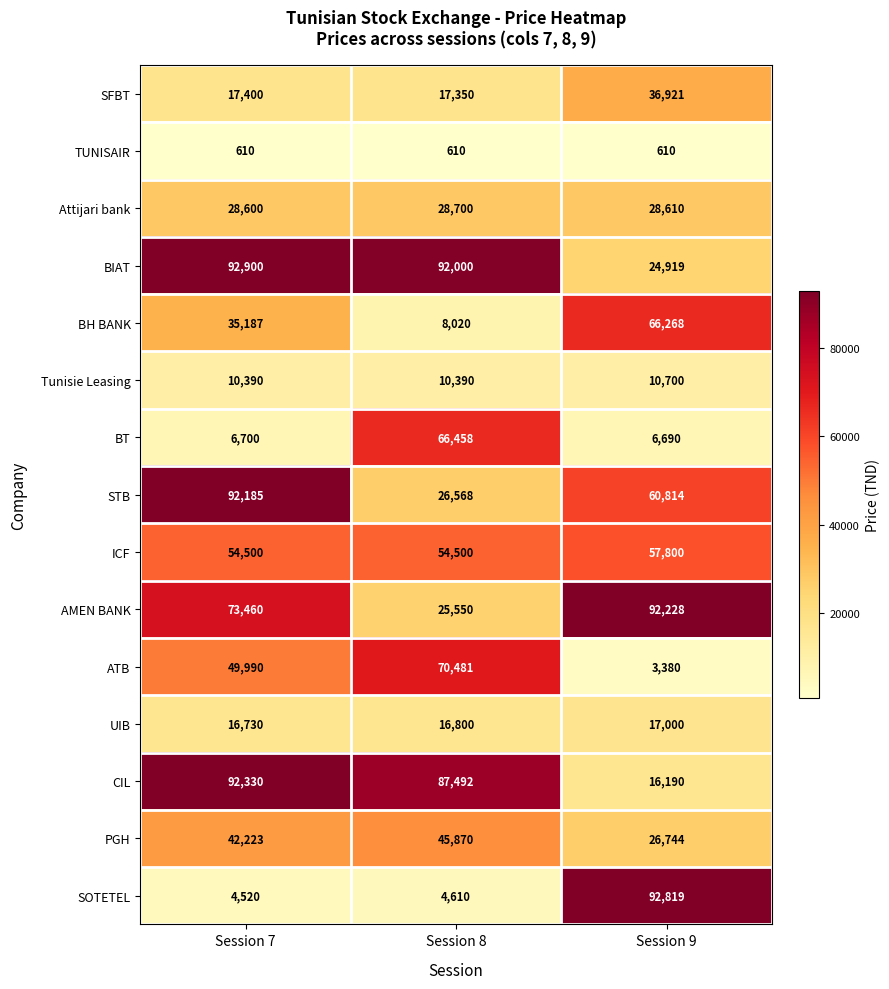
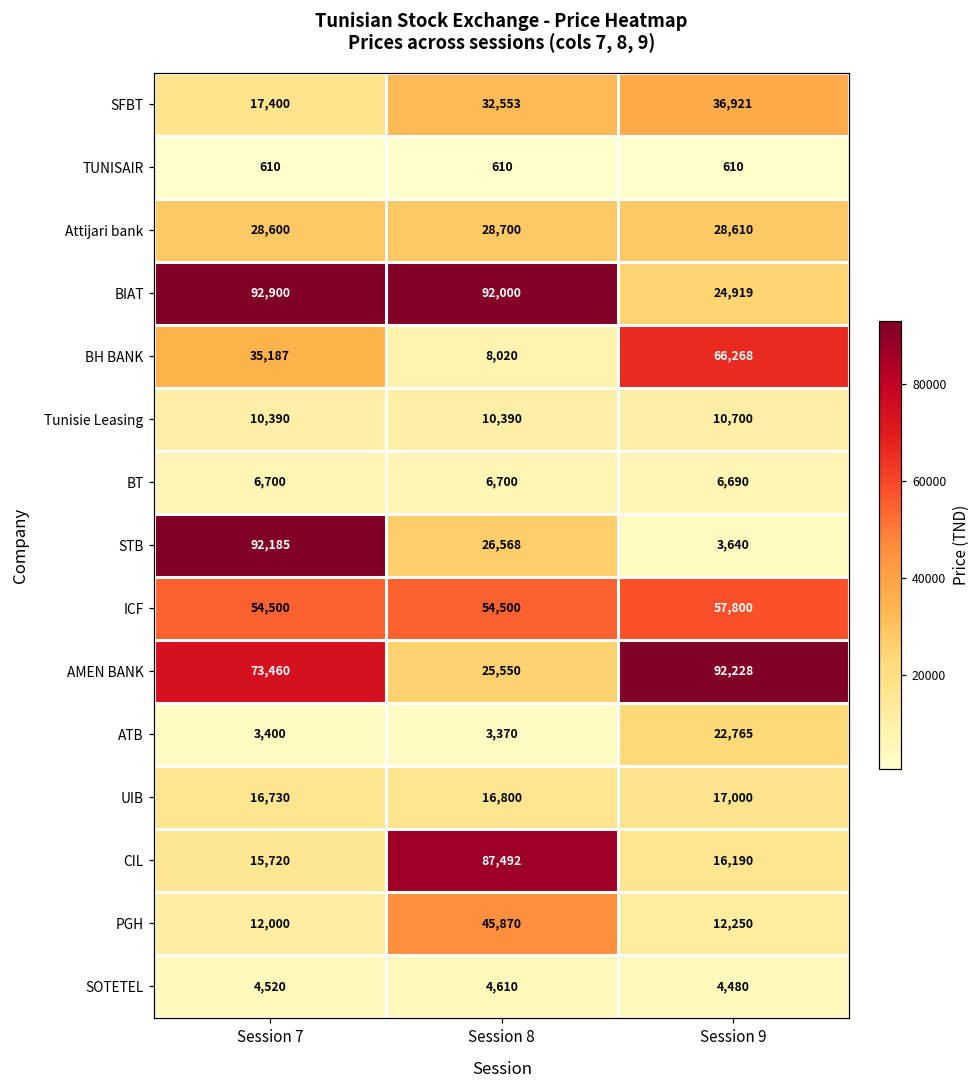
  {
    "SFBT": {
      "Session 7": "17,400",
-     "Session 8": "17,350",
+     "Session 8": "32,553",
      "Session 9": "36,921"
    },
    "TUNISAIR": {
      "Session 7": "610",
      "Session 8": "610",
      "Session 9": "610"
    },
    "Attijari bank": {
      "Session 7": "28,600",
      "Session 8": "28,700",
      "Session 9": "28,610"
    },
    "BIAT": {
      "Session 7": "92,900",
      "Session 8": "92,000",
      "Session 9": "24,919"
    },
    "BH BANK": {
      "Session 7": "35,187",
      "Session 8": "8,020",
      "Session 9": "66,268"
    },
    "Tunisie Leasing": {
      "Session 7": "10,390",
      "Session 8": "10,390",
      "Session 9": "10,700"
    },
    "BT": {
      "Session 7": "6,700",
-     "Session 8": "66,458",
+     "Session 8": "6,700",
      "Session 9": "6,690"
    },
    "STB": {
      "Session 7": "92,185",
      "Session 8": "26,568",
-     "Session 9": "60,814"
+     "Session 9": "3,640"
    },
    "ICF": {
      "Session 7": "54,500",
      "Session 8": "54,500",
      "Session 9": "57,800"
    },
    "AMEN BANK": {
      "Session 7": "73,460",
      "Session 8": "25,550",
      "Session 9": "92,228"
    },
    "ATB": {
-     "Session 7": "49,990",
-     "Session 8": "70,481",
-     "Session 9": "3,380"
+     "Session 7": "3,400",
+     "Session 8": "3,370",
+     "Session 9": "22,765"
    },
    "UIB": {
      "Session 7": "16,730",
      "Session 8": "16,800",
      "Session 9": "17,000"
    },
    "CIL": {
-     "Session 7": "92,330",
+     "Session 7": "15,720",
      "Session 8": "87,492",
      "Session 9": "16,190"
    },
    "PGH": {
-     "Session 7": "42,223",
+     "Session 7": "12,000",
      "Session 8": "45,870",
-     "Session 9": "26,744"
+     "Session 9": "12,250"
    },
    "SOTETEL": {
      "Session 7": "4,520",
      "Session 8": "4,610",
-     "Session 9": "92,819"
+     "Session 9": "4,480"
    }
  }
